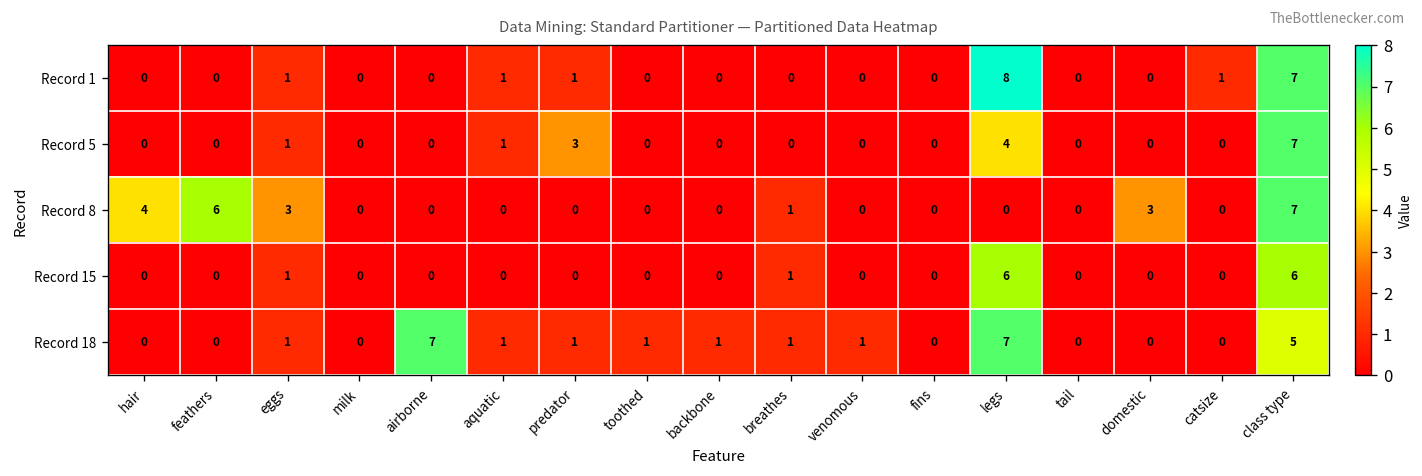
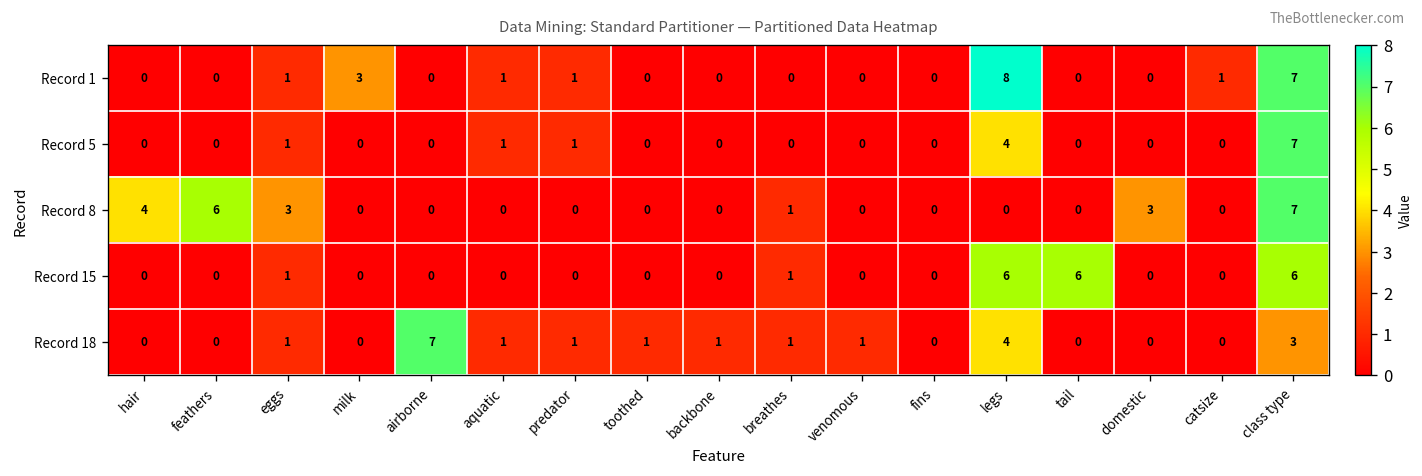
  {
    "Record 1": {
      "hair": 0,
      "feathers": 0,
      "eggs": 1,
-     "milk": 0,
+     "milk": 3,
      "airborne": 0,
      "aquatic": 1,
      "predator": 1,
      "toothed": 0,
      "backbone": 0,
      "breathes": 0,
      "venomous": 0,
      "fins": 0,
      "legs": 8,
      "tail": 0,
      "domestic": 0,
      "catsize": 1,
      "class type": 7
    },
    "Record 5": {
      "hair": 0,
      "feathers": 0,
      "eggs": 1,
      "milk": 0,
      "airborne": 0,
      "aquatic": 1,
-     "predator": 3,
+     "predator": 1,
      "toothed": 0,
      "backbone": 0,
      "breathes": 0,
      "venomous": 0,
      "fins": 0,
      "legs": 4,
      "tail": 0,
      "domestic": 0,
      "catsize": 0,
      "class type": 7
    },
    "Record 8": {
      "hair": 4,
      "feathers": 6,
      "eggs": 3,
      "milk": 0,
      "airborne": 0,
      "aquatic": 0,
      "predator": 0,
      "toothed": 0,
      "backbone": 0,
      "breathes": 1,
      "venomous": 0,
      "fins": 0,
      "legs": 0,
      "tail": 0,
      "domestic": 3,
      "catsize": 0,
      "class type": 7
    },
    "Record 15": {
      "hair": 0,
      "feathers": 0,
      "eggs": 1,
      "milk": 0,
      "airborne": 0,
      "aquatic": 0,
      "predator": 0,
      "toothed": 0,
      "backbone": 0,
      "breathes": 1,
      "venomous": 0,
      "fins": 0,
      "legs": 6,
-     "tail": 0,
+     "tail": 6,
      "domestic": 0,
      "catsize": 0,
      "class type": 6
    },
    "Record 18": {
      "hair": 0,
      "feathers": 0,
      "eggs": 1,
      "milk": 0,
      "airborne": 7,
      "aquatic": 1,
      "predator": 1,
      "toothed": 1,
      "backbone": 1,
      "breathes": 1,
      "venomous": 1,
      "fins": 0,
-     "legs": 7,
+     "legs": 4,
      "tail": 0,
      "domestic": 0,
      "catsize": 0,
-     "class type": 5
+     "class type": 3
    }
  }
